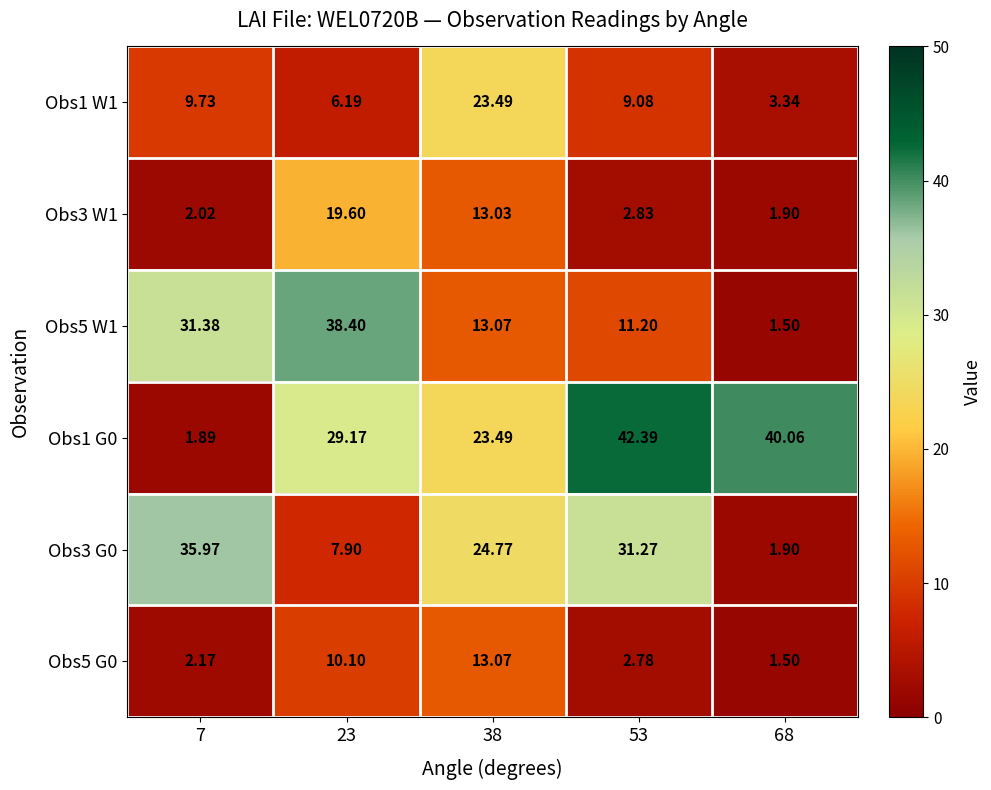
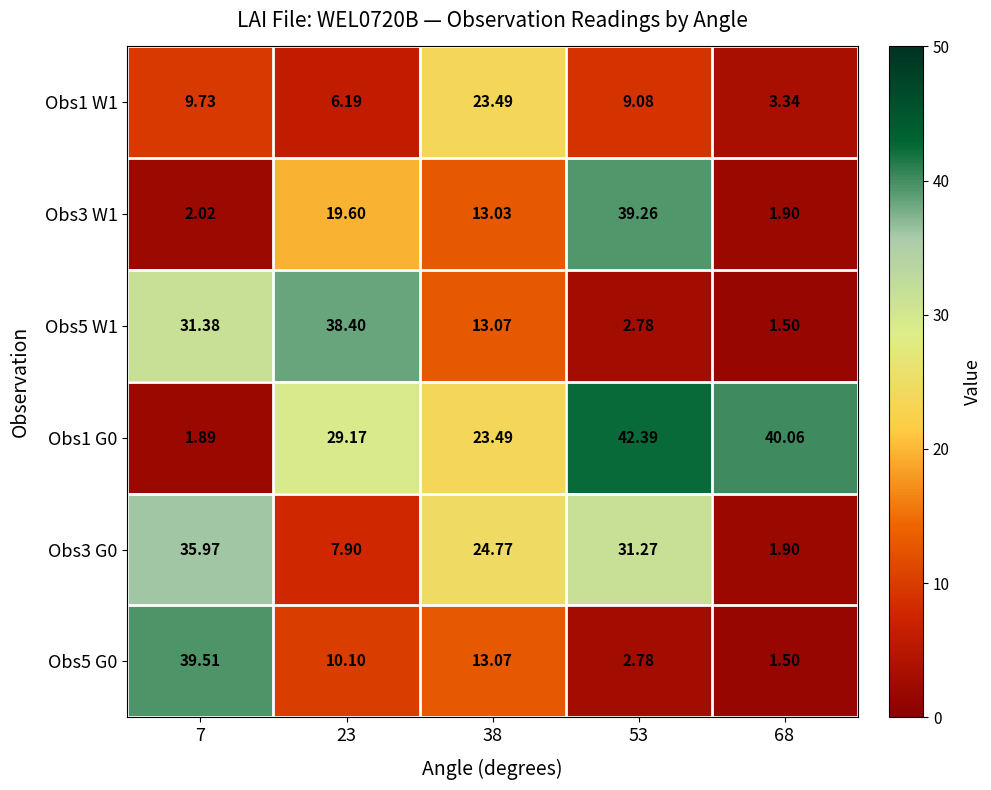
  {
    "Obs1 W1": {
      "7": 9.73,
      "23": 6.19,
      "38": 23.49,
      "53": 9.08,
      "68": 3.34
    },
    "Obs3 W1": {
      "7": 2.02,
      "23": 19.60,
      "38": 13.03,
-     "53": 2.83,
+     "53": 39.26,
      "68": 1.90
    },
    "Obs5 W1": {
      "7": 31.38,
      "23": 38.40,
      "38": 13.07,
-     "53": 11.20,
+     "53": 2.78,
      "68": 1.50
    },
    "Obs1 G0": {
      "7": 1.89,
      "23": 29.17,
      "38": 23.49,
      "53": 42.39,
      "68": 40.06
    },
    "Obs3 G0": {
      "7": 35.97,
      "23": 7.90,
      "38": 24.77,
      "53": 31.27,
      "68": 1.90
    },
    "Obs5 G0": {
-     "7": 2.17,
+     "7": 39.51,
      "23": 10.10,
      "38": 13.07,
      "53": 2.78,
      "68": 1.50
    }
  }
